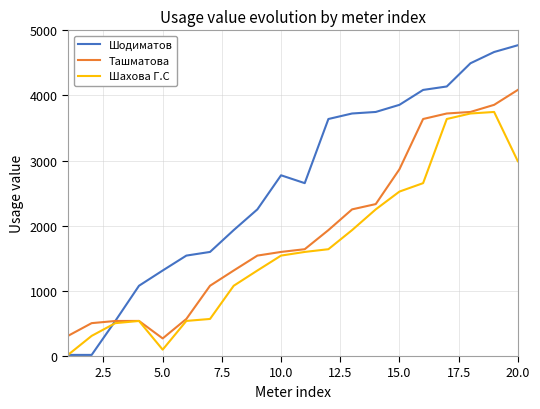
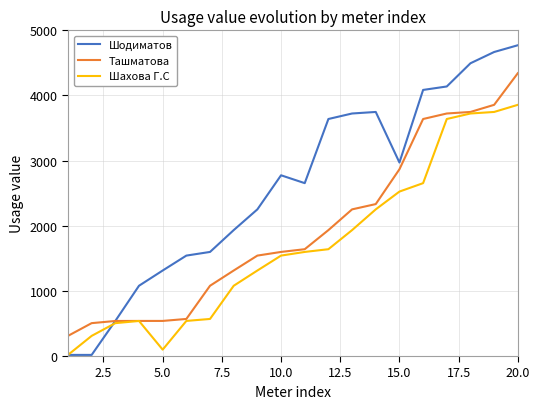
  {
    "Шодиматов": {
      "5.0": 1300,
      "10.0": 2800,
-     "15.0": 3900,
+     "15.0": 3000,
      "20.0": 4800
    },
    "Ташматова": {
-     "5.0": 300,
+     "5.0": 500,
      "10.0": 1600,
      "15.0": 2900,
-     "20.0": 4100
+     "20.0": 4300
    },
    "Шахова Г.С": {
      "5.0": 100,
      "10.0": 1500,
      "15.0": 2500,
-     "20.0": 3000
+     "20.0": 3900
    }
  }
